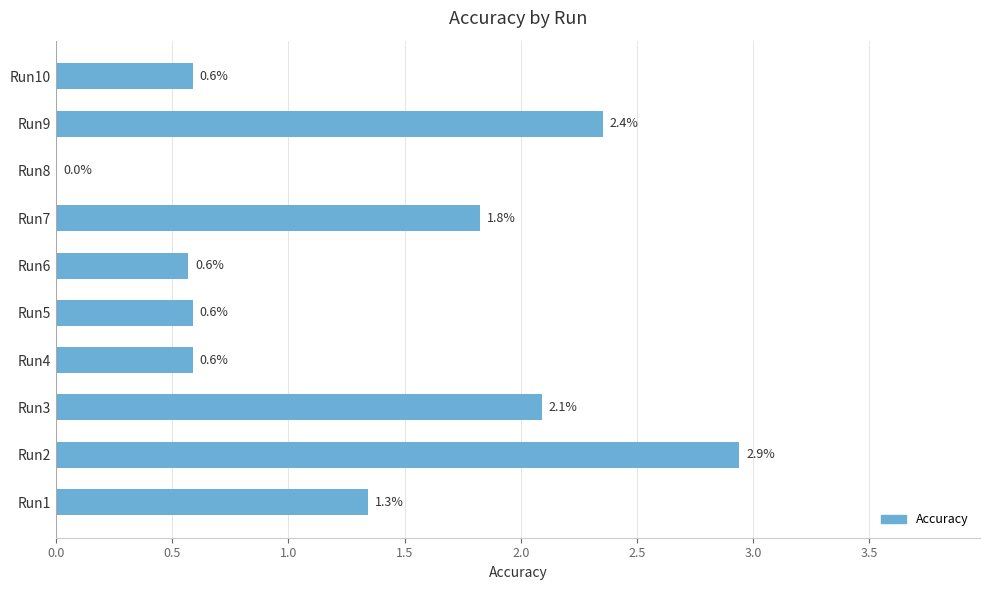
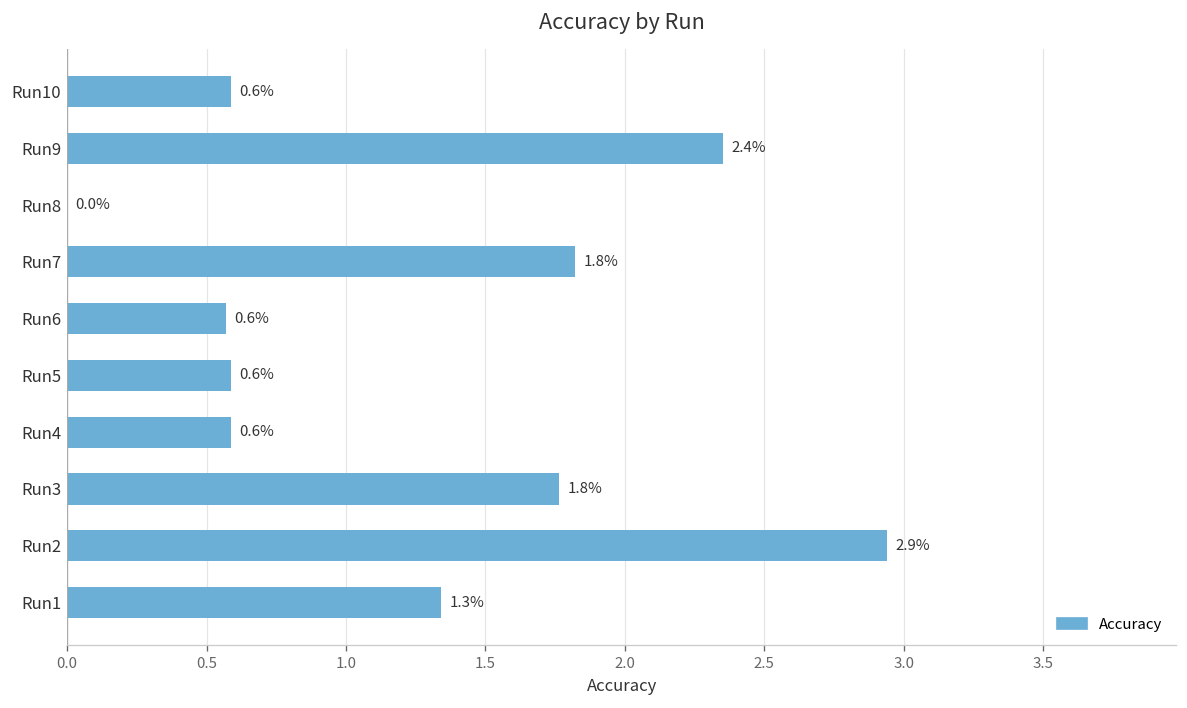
  {
    "Run10": "0.6%",
    "Run9": "2.4%",
    "Run8": "0.0%",
    "Run7": "1.8%",
    "Run6": "0.6%",
    "Run5": "0.6%",
    "Run4": "0.6%",
-   "Run3": "2.1%",
+   "Run3": "1.8%",
    "Run2": "2.9%",
    "Run1": "1.3%"
  }
